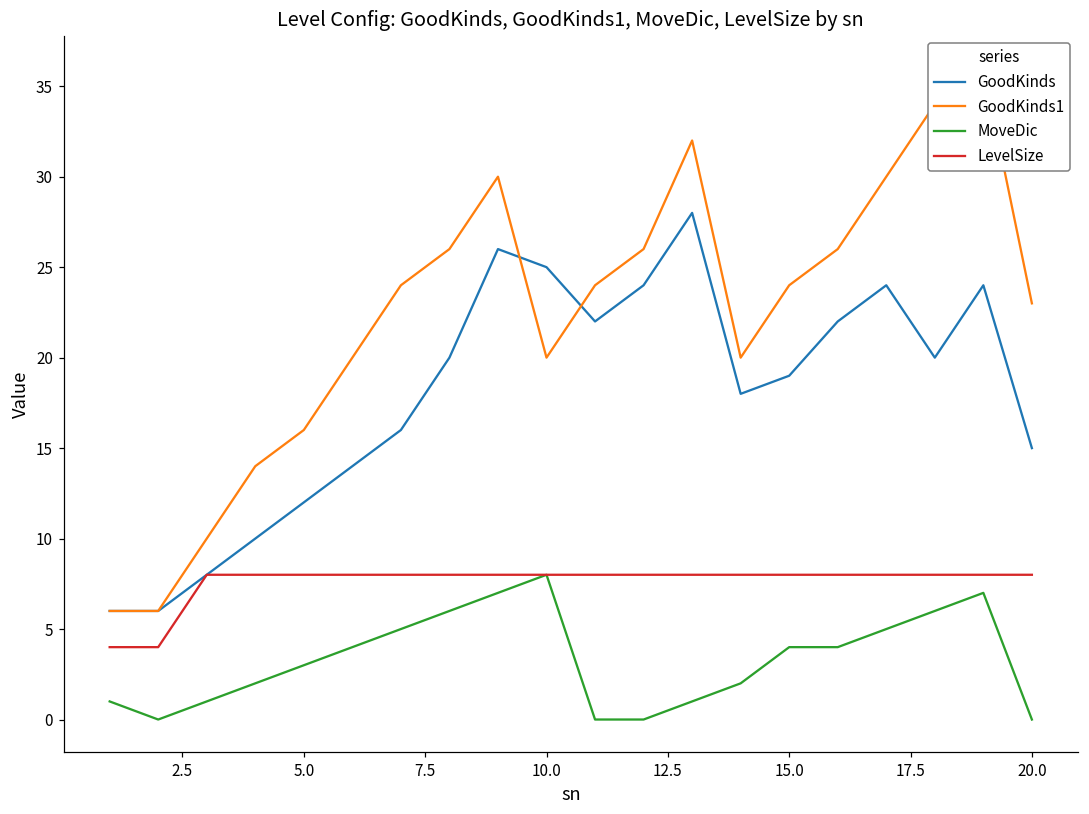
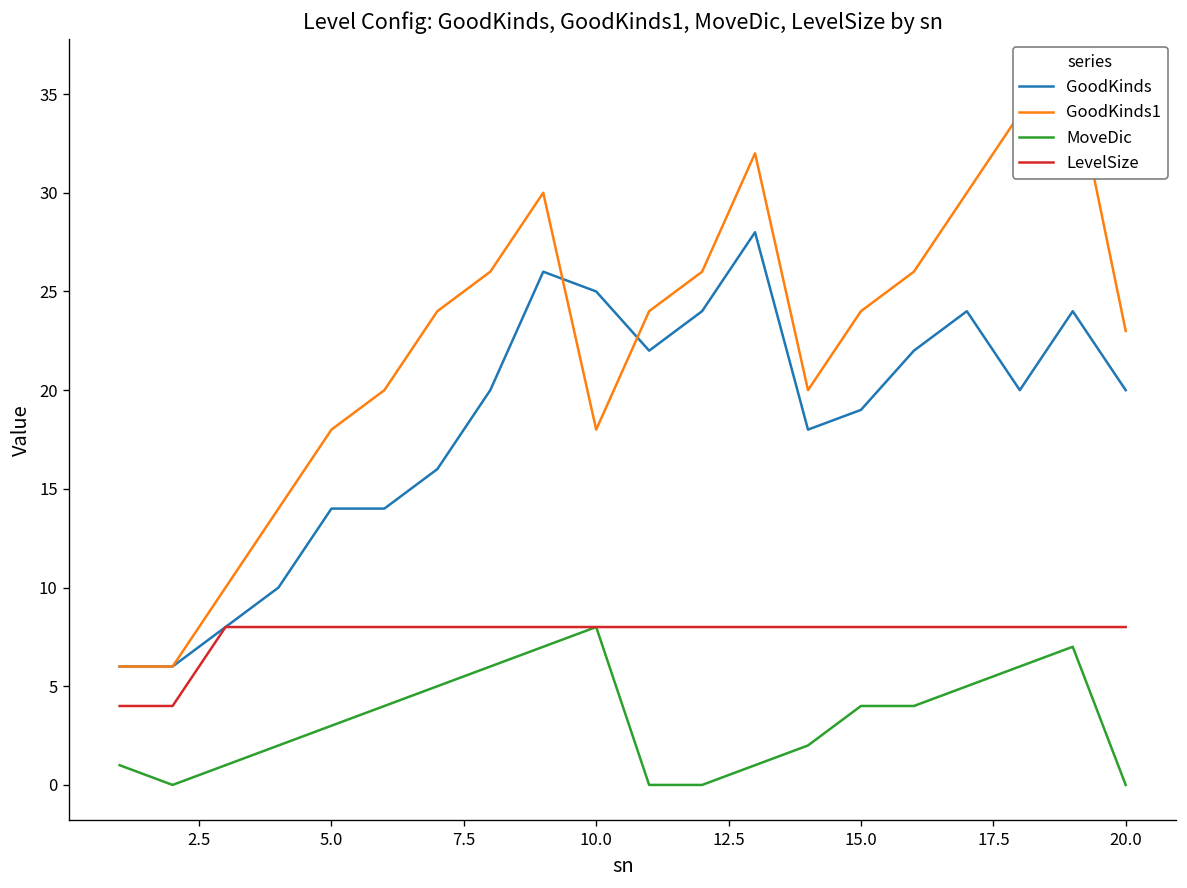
  {
    "GoodKinds": {
-     "5.0": 12,
+     "5.0": 14,
      "10.0": 25,
      "15.0": 19,
-     "20.0": 15
+     "20.0": 20
    },
    "GoodKinds1": {
-     "5.0": 16,
-     "10.0": 20,
+     "5.0": 18,
+     "10.0": 18,
      "15.0": 24,
      "20.0": 23
    },
    "MoveDic": {
      "5.0": 3,
      "15.0": 4,
      "20.0": 0
    },
    "LevelSize": {
      "5.0": 8,
      "15.0": 8,
      "20.0": 8
    }
  }
